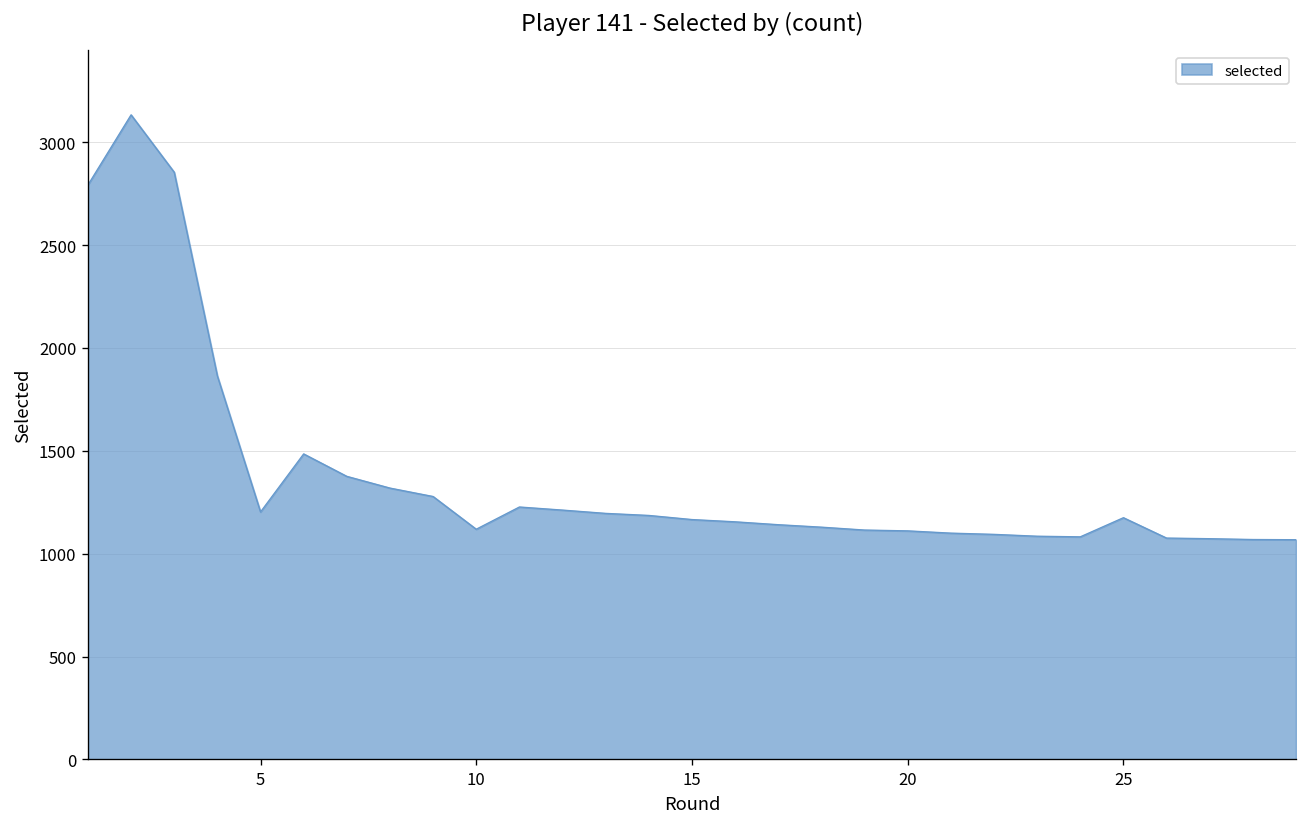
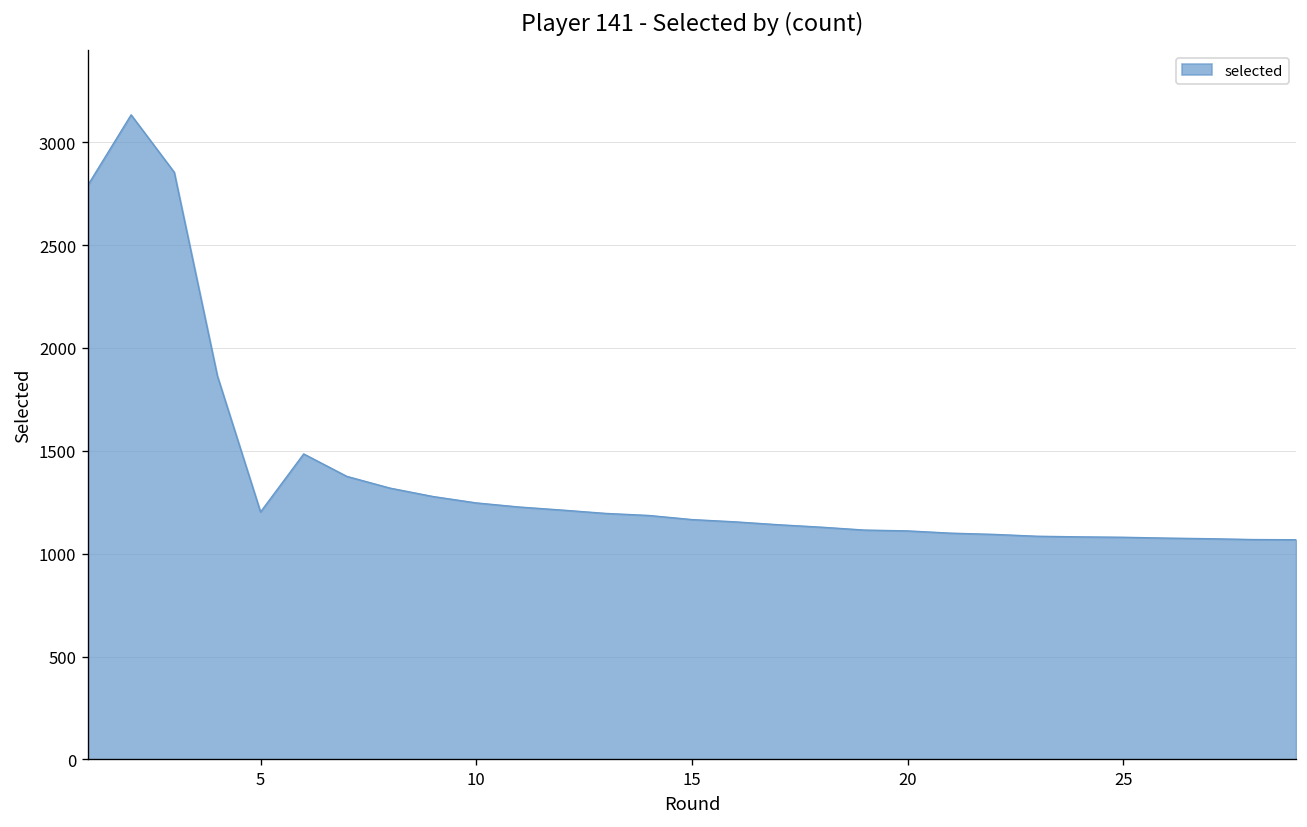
  {
    "5": 1200,
-   "10": 1120,
+   "10": 1250,
    "15": 1170,
    "20": 1110,
-   "25": 1180
+   "25": 1080
  }
